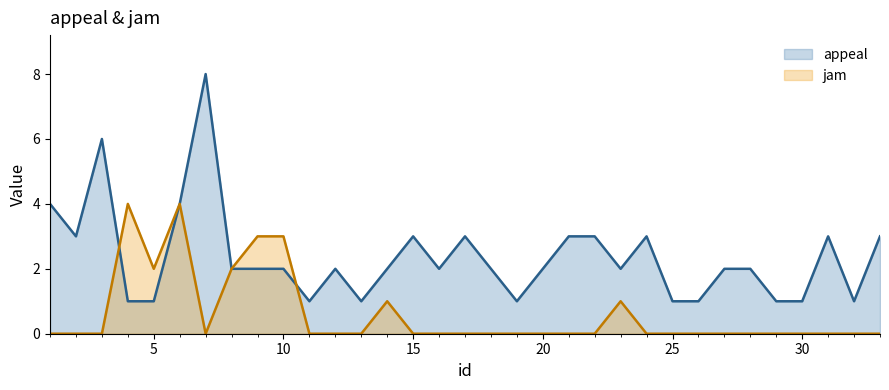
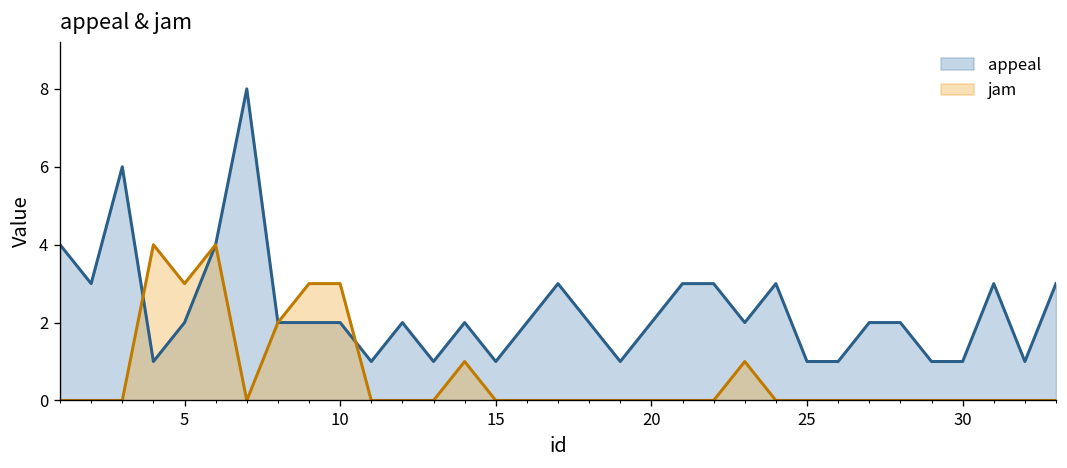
  {
    "appeal": {
-     "5": 1,
+     "5": 2,
      "10": 2,
-     "15": 3,
+     "15": 1,
      "20": 2,
      "25": 1,
      "30": 1
    },
    "jam": {
-     "5": 2,
+     "5": 3,
      "10": 3,
      "15": 0,
      "20": 0,
      "25": 0,
      "30": 0
    }
  }
